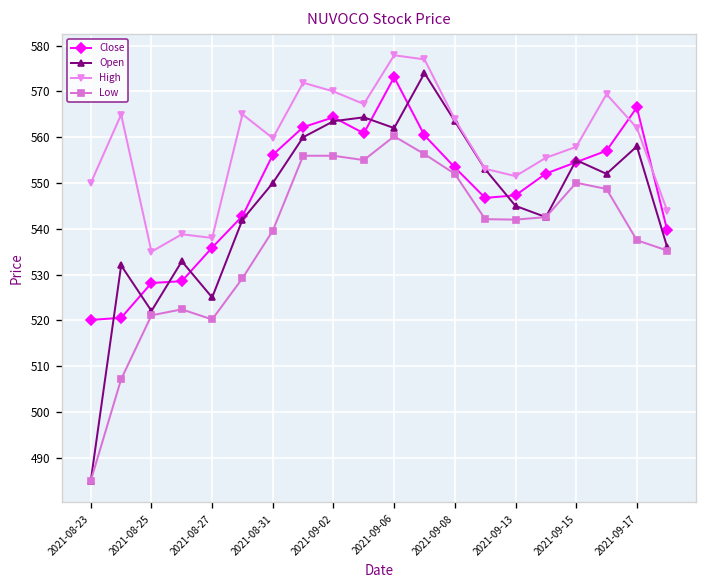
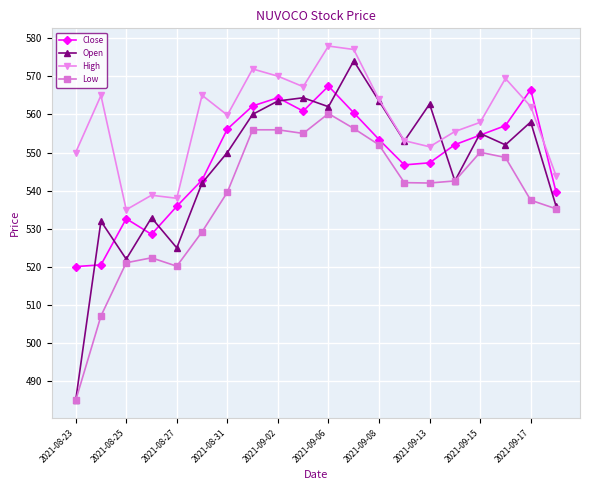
  {
    "Close": {
      "2021-08-23": 520,
-     "2021-08-25": 528,
+     "2021-08-25": 533,
      "2021-08-27": 536,
      "2021-08-31": 556,
      "2021-09-02": 564,
-     "2021-09-06": 573,
+     "2021-09-06": 567,
      "2021-09-08": 553,
      "2021-09-13": 547,
      "2021-09-17": 567
    },
    "Open": {
      "2021-08-25": 522,
      "2021-08-27": 525,
      "2021-08-31": 550,
      "2021-09-02": 564,
      "2021-09-06": 562,
-     "2021-09-13": 545,
+     "2021-09-13": 563,
      "2021-09-17": 558
    }
  }
